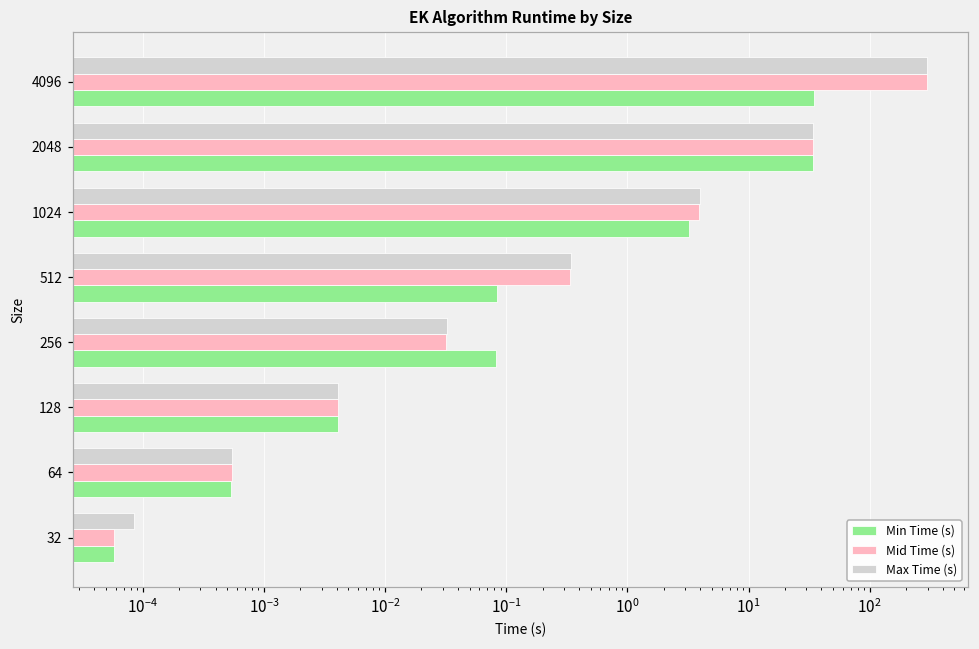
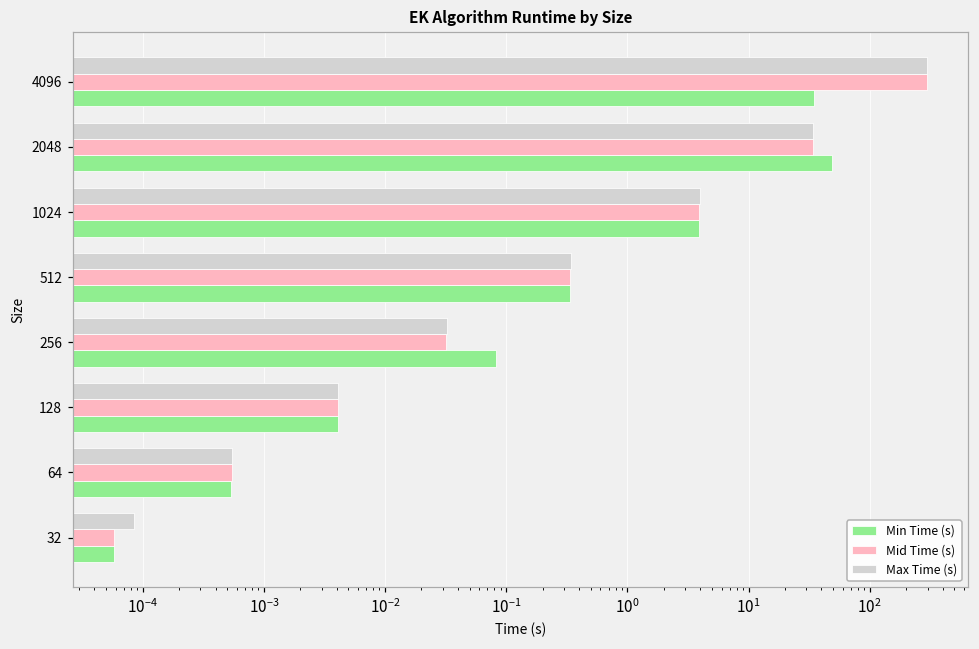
  {
    "Min Time (s)": {
      "4096": 35,
-     "2048": 34,
-     "1024": 3.2,
-     "512": 0.08,
+     "2048": 50,
+     "1024": 3.9,
+     "512": 0.34,
      "256": 0.08,
      "128": 0.0041,
      "64": 0.0005,
      "32": 0.00006
    }
  }
